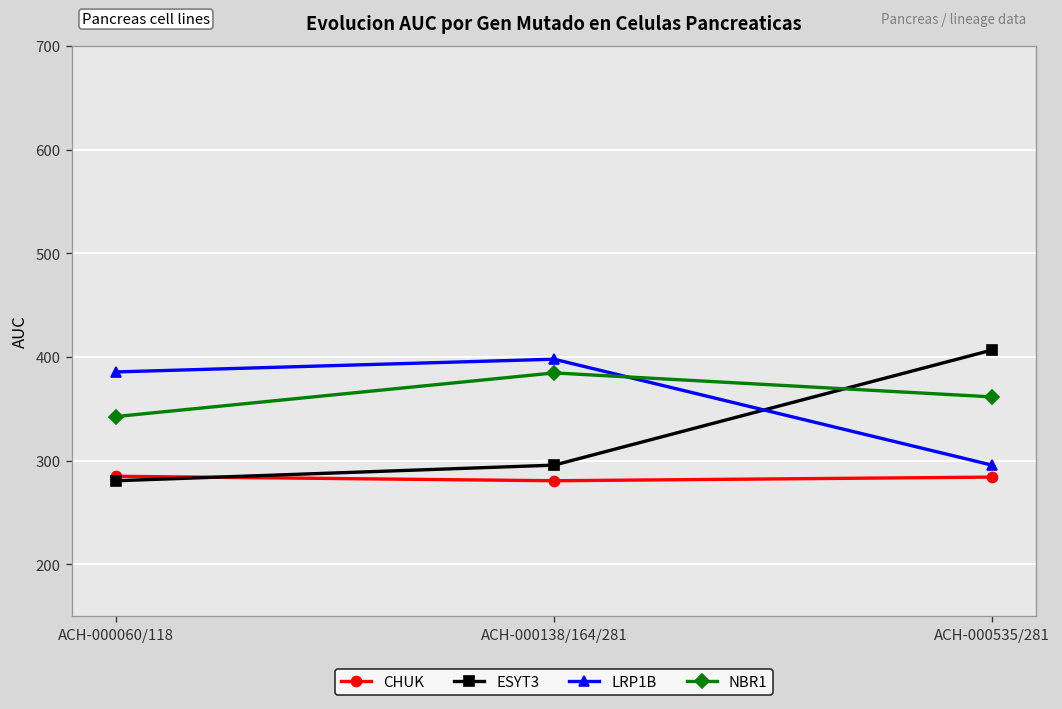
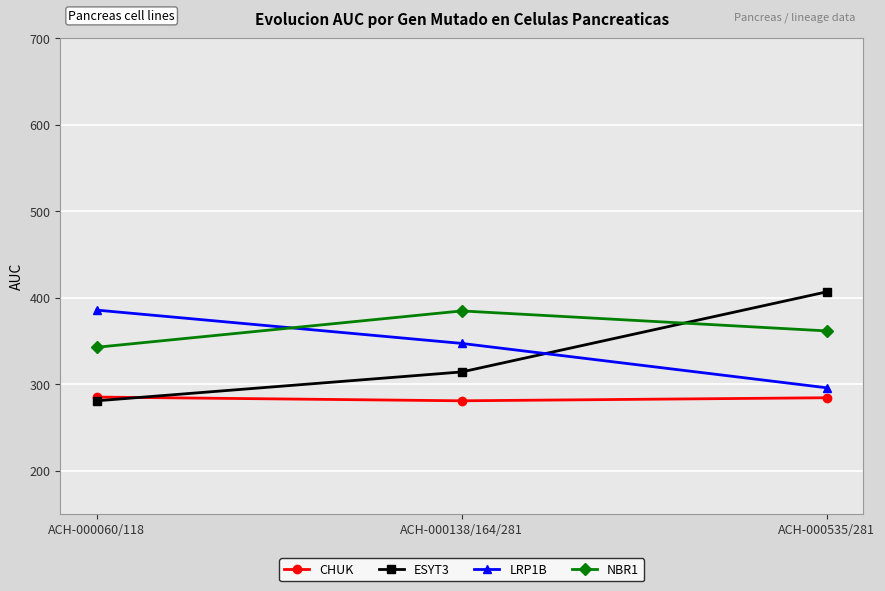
  {
    "CHUK": {
      "ACH-000060/118": 280,
      "ACH-000138/164/281": 280,
      "ACH-000535/281": 280
    },
    "ESYT3": {
      "ACH-000060/118": 280,
-     "ACH-000138/164/281": 300,
+     "ACH-000138/164/281": 310,
      "ACH-000535/281": 410
    },
    "LRP1B": {
      "ACH-000060/118": 390,
-     "ACH-000138/164/281": 400,
+     "ACH-000138/164/281": 350,
      "ACH-000535/281": 300
    },
    "NBR1": {
      "ACH-000060/118": 340,
      "ACH-000138/164/281": 380,
      "ACH-000535/281": 360
    }
  }
